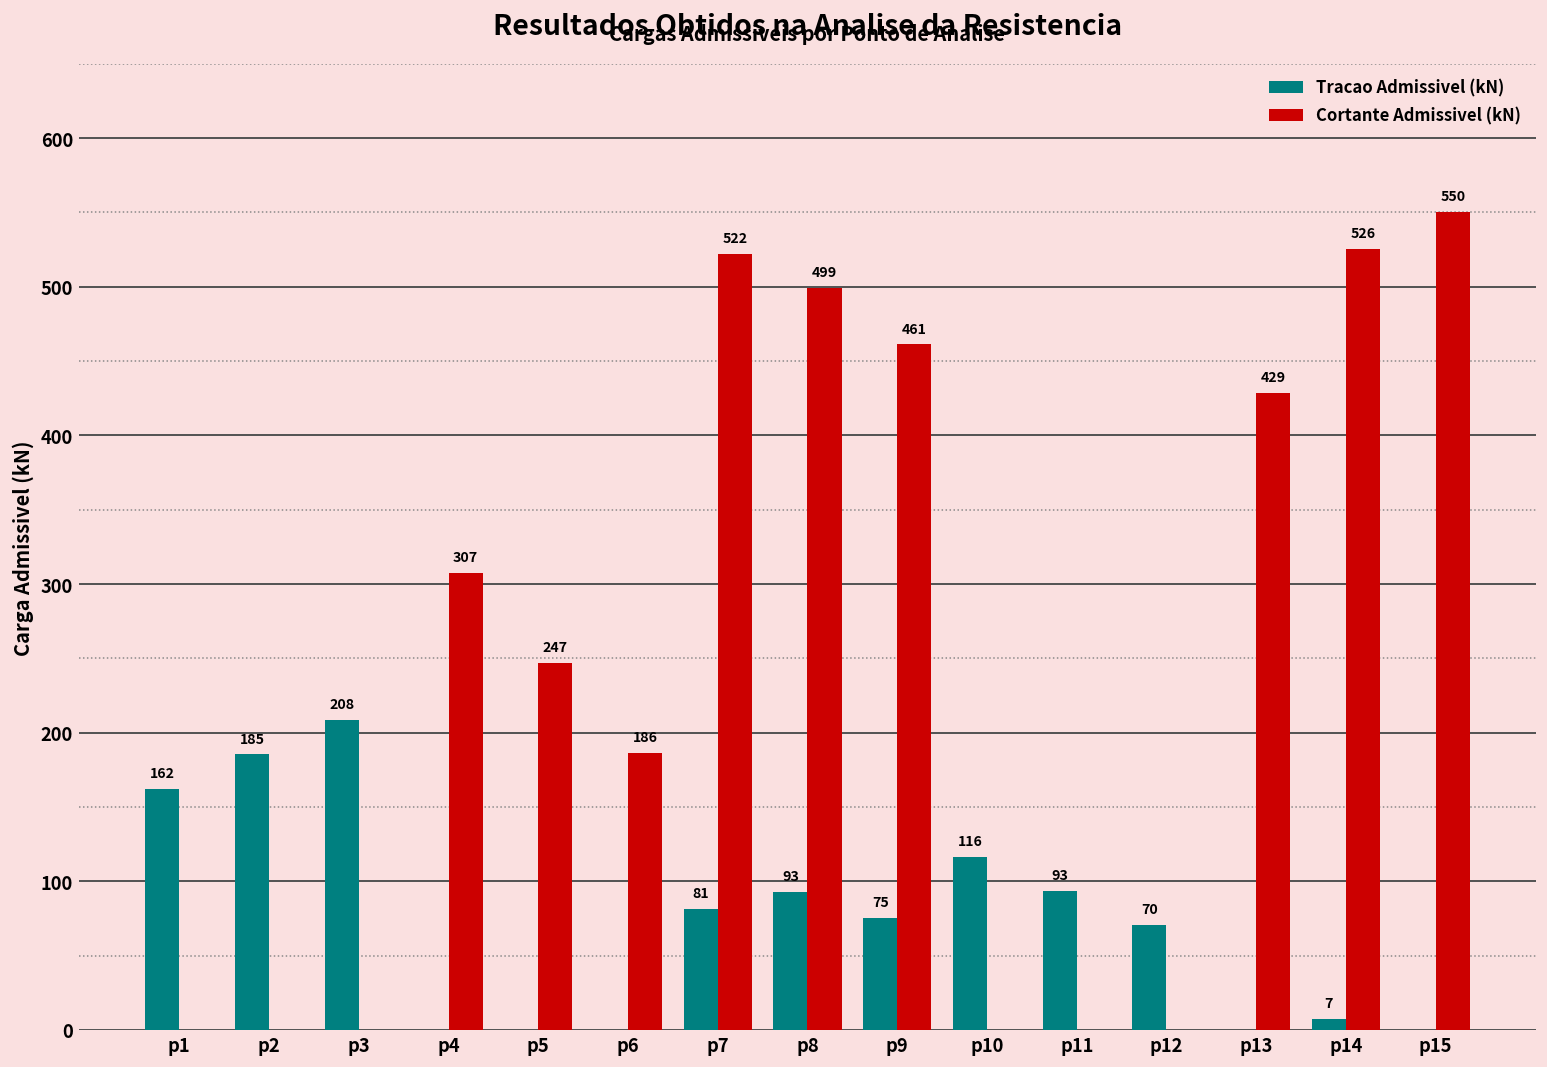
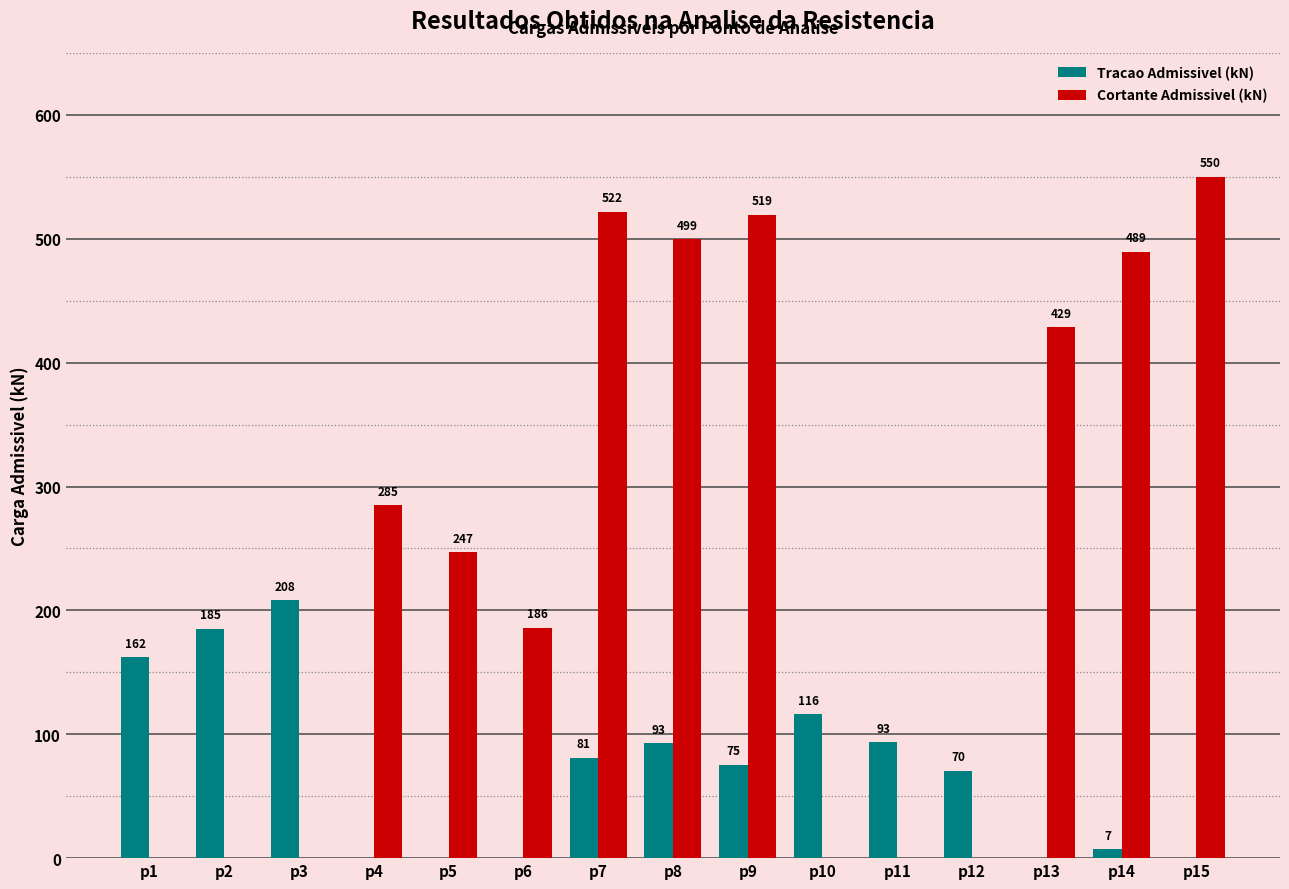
  {
    "Tracao Admissivel (kN)": {
      "p1": 162,
      "p2": 185,
      "p3": 208,
      "p7": 81,
      "p8": 93,
      "p9": 75,
      "p10": 116,
      "p11": 93,
      "p12": 70,
      "p14": 7
    },
    "Cortante Admissivel (kN)": {
-     "p4": 307,
+     "p4": 285,
      "p5": 247,
      "p6": 186,
      "p7": 522,
      "p8": 499,
-     "p9": 461,
+     "p9": 519,
      "p13": 429,
-     "p14": 526,
+     "p14": 489,
      "p15": 550
    }
  }
